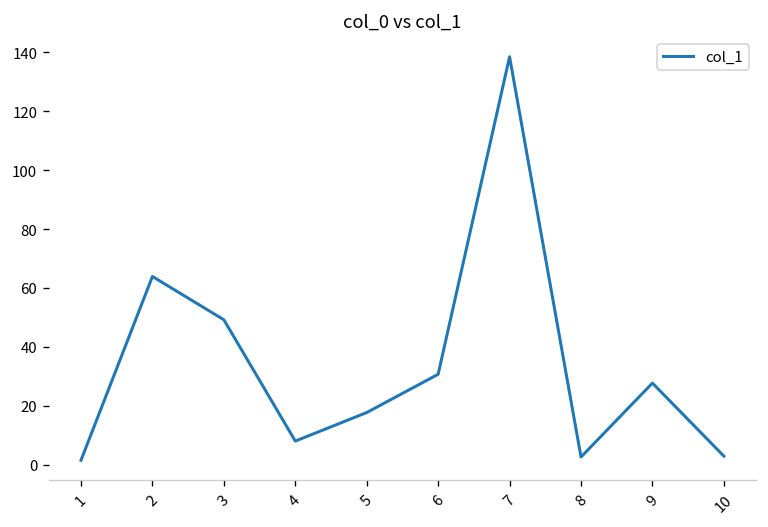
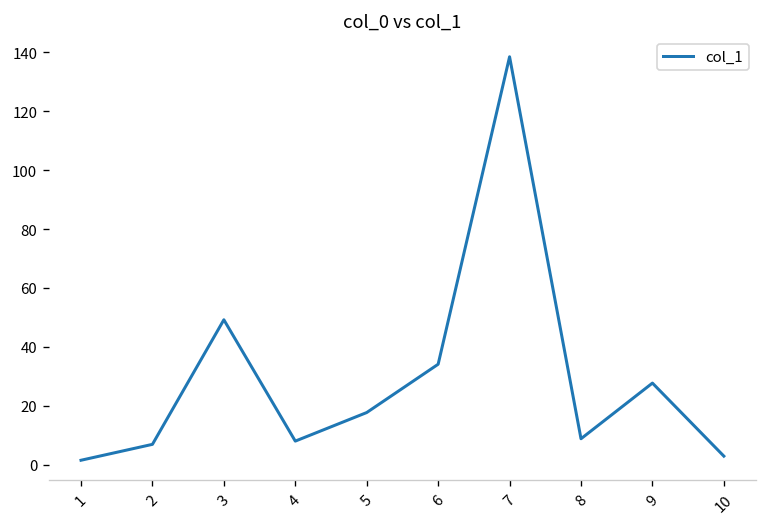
  {
    "1": 2,
-   "2": 64,
+   "2": 7,
    "3": 49,
    "4": 8,
    "5": 18,
-   "6": 31,
+   "6": 34,
    "7": 139,
-   "8": 3,
+   "8": 9,
    "9": 28,
    "10": 3
  }
